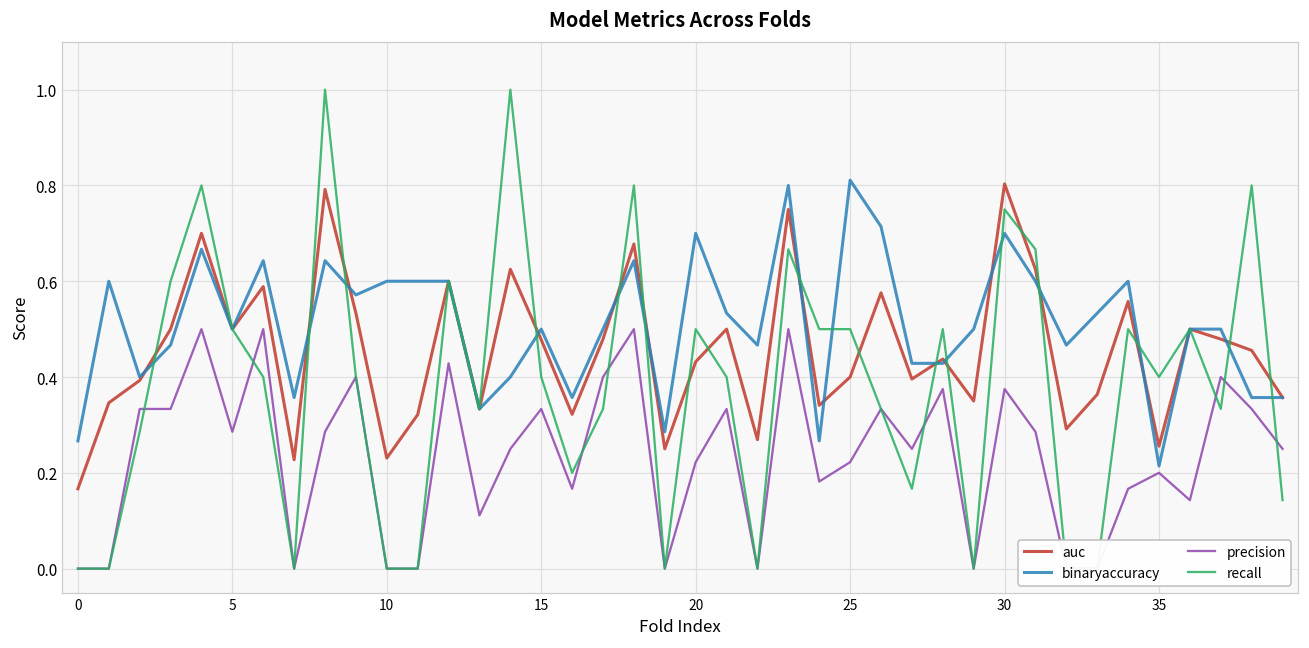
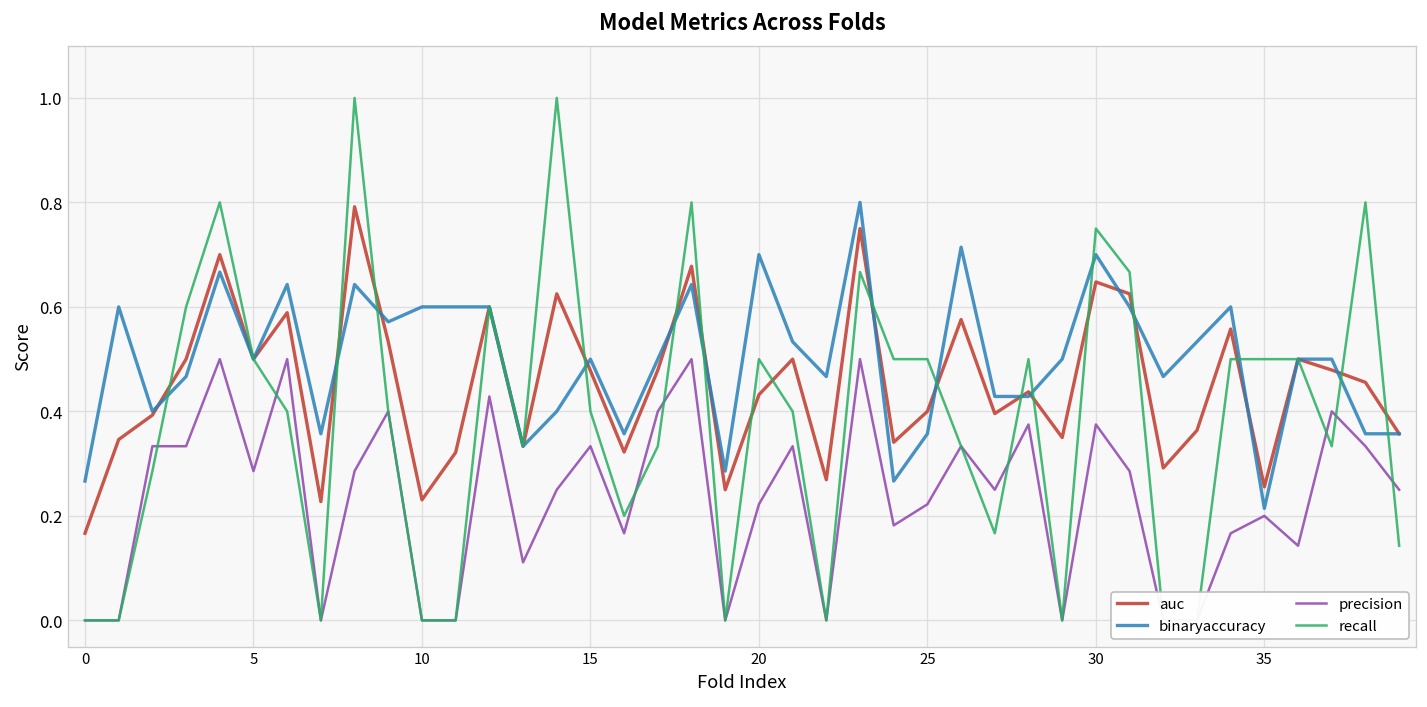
  {
    "auc": {
      "0": 0.17,
      "10": 0.23,
      "15": 0.48,
      "20": 0.43,
      "25": 0.40,
-     "30": 0.80,
+     "30": 0.65,
      "35": 0.26
    },
    "binaryaccuracy": {
      "0": 0.27,
      "10": 0.60,
      "15": 0.50,
      "20": 0.70,
-     "25": 0.81,
+     "25": 0.36,
      "30": 0.70,
      "35": 0.21
    },
    "precision": {
      "5": 0.29,
      "15": 0.33,
      "20": 0.22,
      "25": 0.22,
      "30": 0.38,
      "35": 0.20
    },
    "recall": {
      "15": 0.4,
      "20": 0.5,
      "25": 0.5,
      "30": 0.75,
-     "35": 0.4
+     "35": 0.5
    }
  }
